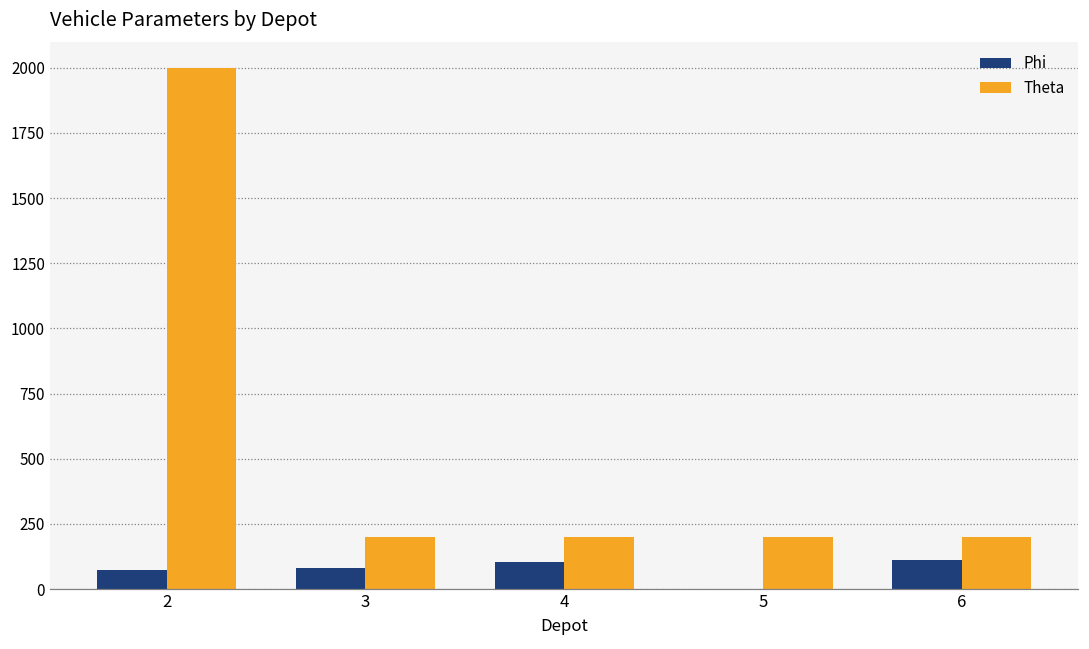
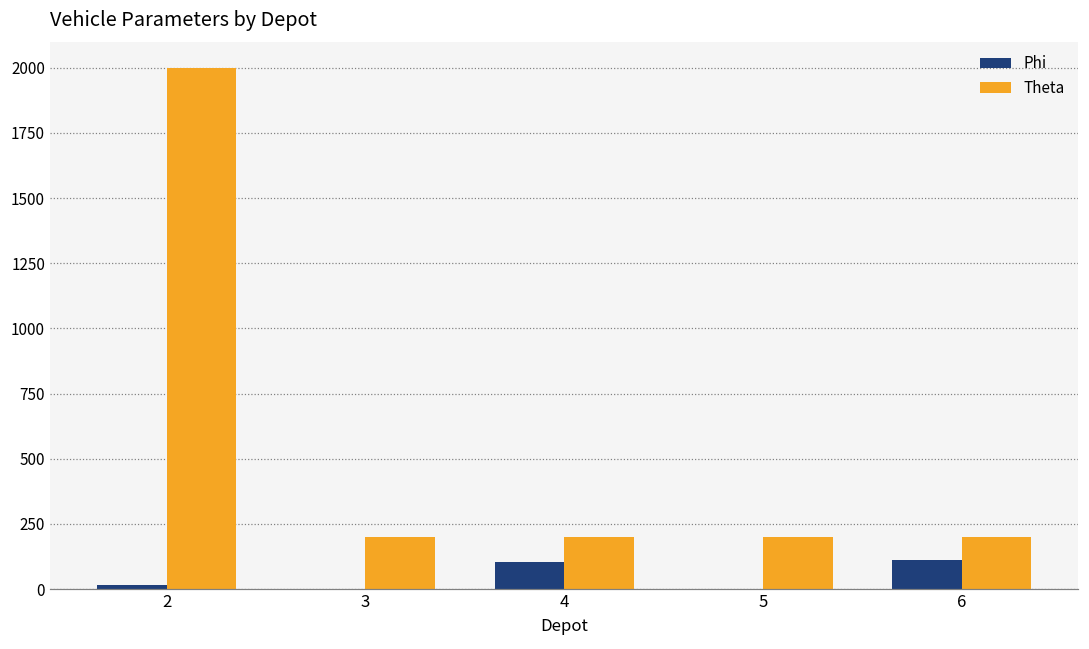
  {
    "Phi": {
-     "2": 80,
-     "3": 80,
+     "2": 20,
+     "3": 0,
      "4": 100,
      "6": 110
    },
    "Theta": {
      "2": 2000,
      "3": 200,
      "4": 200,
      "5": 200,
      "6": 200
    }
  }
